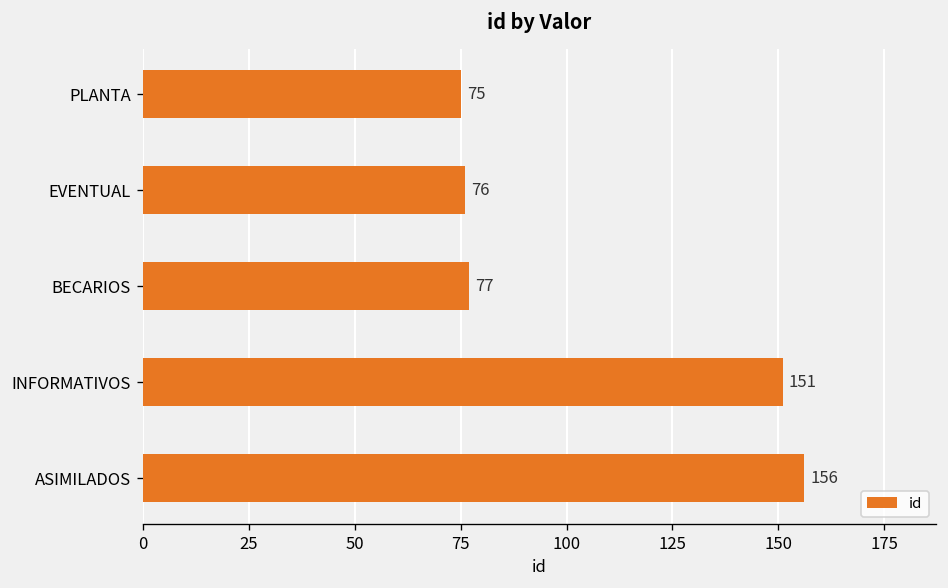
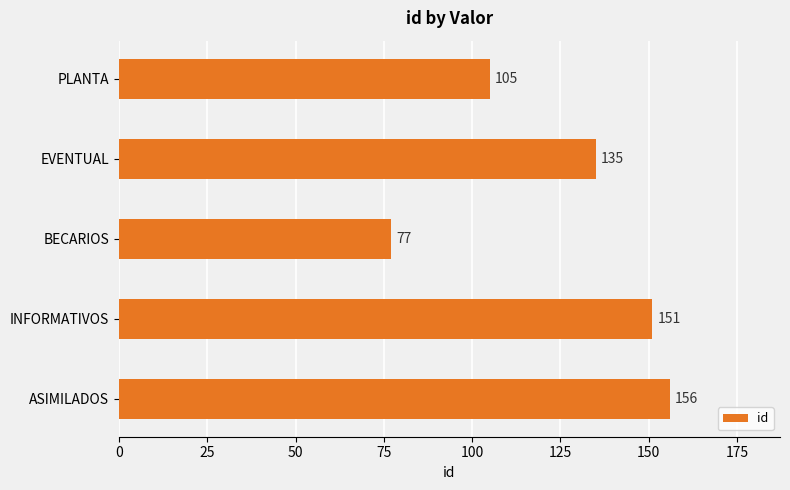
  {
-   "PLANTA": 75,
-   "EVENTUAL": 76,
+   "PLANTA": 105,
+   "EVENTUAL": 135,
    "BECARIOS": 77,
    "INFORMATIVOS": 151,
    "ASIMILADOS": 156
  }
